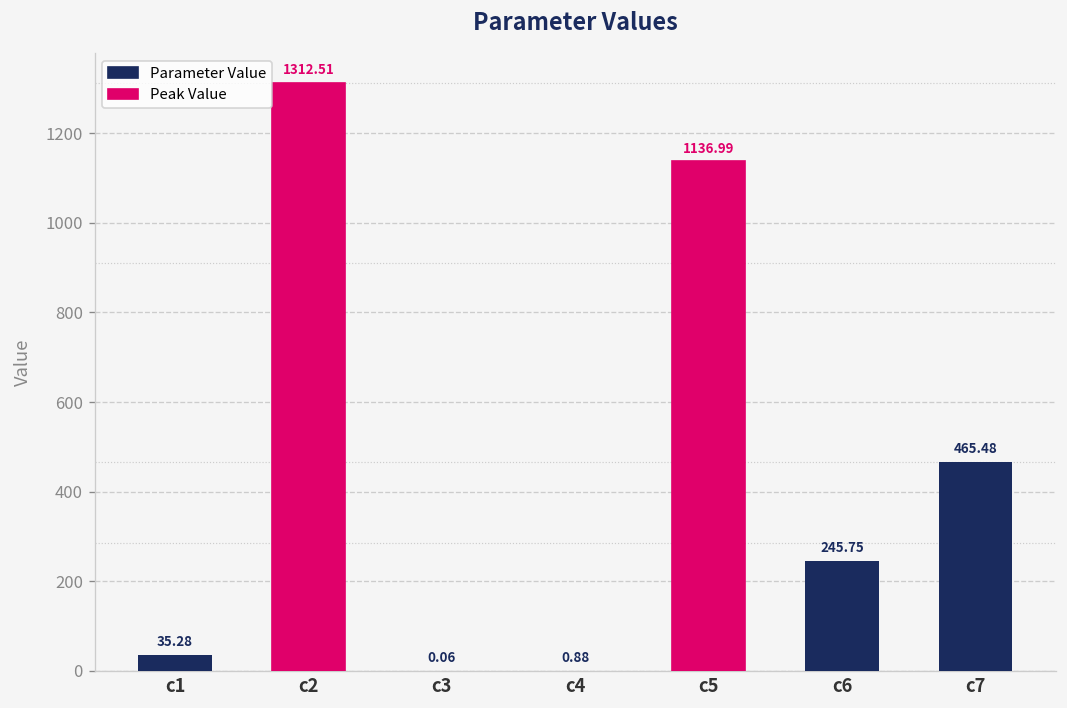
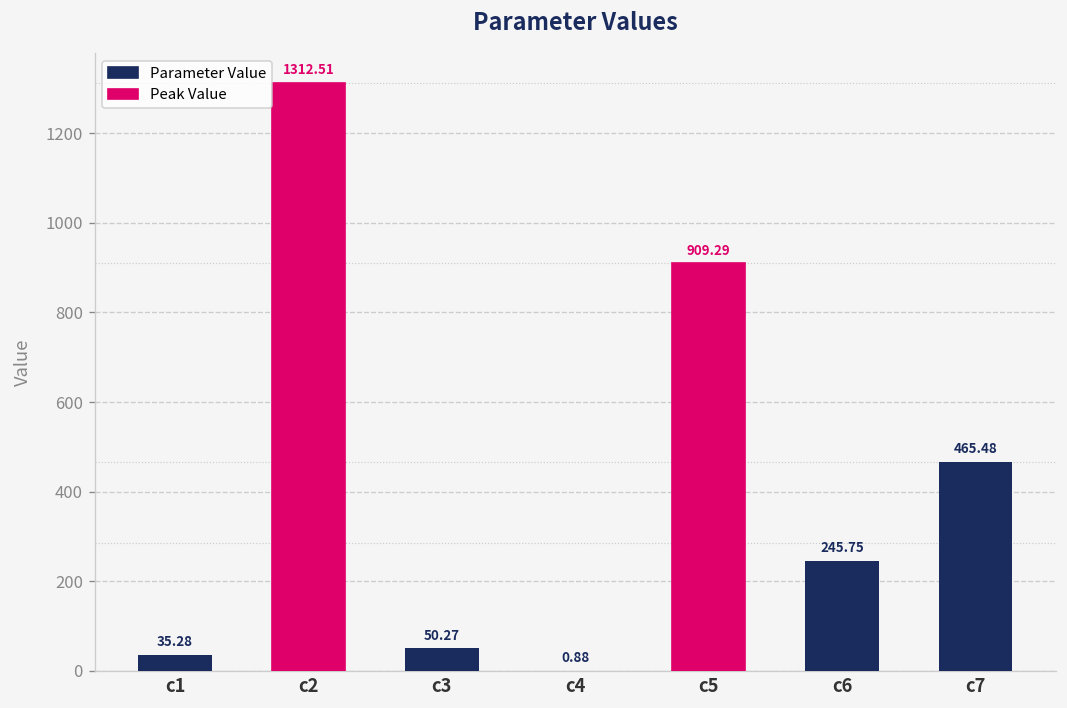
  {
    "c1": 35.28,
    "c2": 1312.51,
-   "c3": 0.06,
+   "c3": 50.27,
    "c4": 0.88,
-   "c5": 1136.99,
+   "c5": 909.29,
    "c6": 245.75,
    "c7": 465.48
  }
